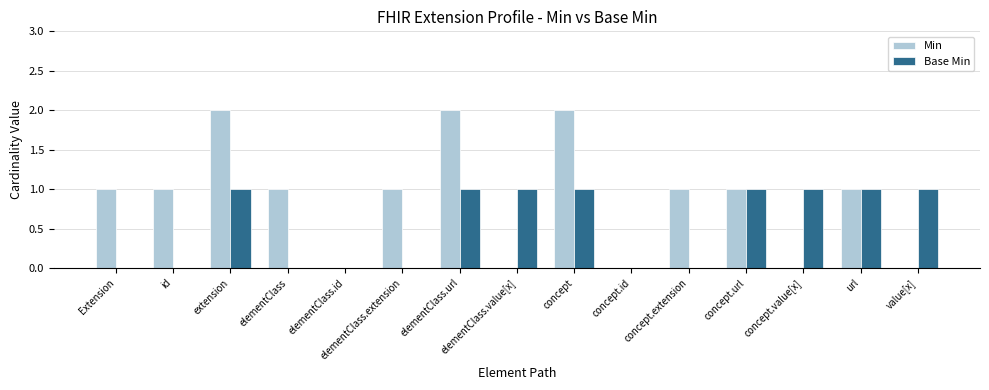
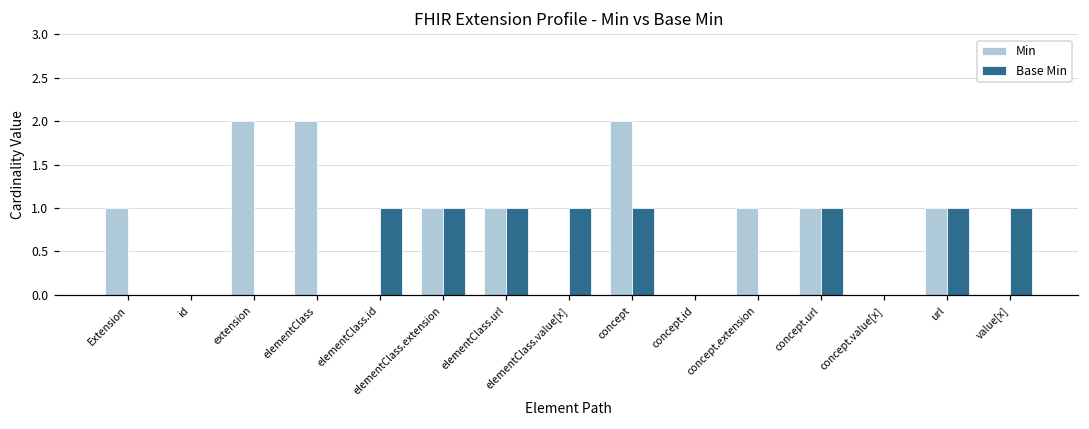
  {
    "Min": {
      "Extension": 1,
-     "id": 1,
+     "id": 0,
      "extension": 2,
-     "elementClass": 1,
+     "elementClass": 2,
      "elementClass.id": 0,
      "elementClass.extension": 1,
-     "elementClass.url": 2,
+     "elementClass.url": 1,
      "elementClass.value[x]": 0,
      "concept": 2,
      "concept.id": 0,
      "concept.extension": 1,
      "concept.url": 1,
      "concept.value[x]": 0,
      "url": 1,
      "value[x]": 0
    },
    "Base Min": {
      "Extension": 0,
      "id": 0,
-     "extension": 1,
+     "extension": 0,
      "elementClass": 0,
-     "elementClass.id": 0,
-     "elementClass.extension": 0,
+     "elementClass.id": 1,
+     "elementClass.extension": 1,
      "elementClass.url": 1,
      "elementClass.value[x]": 1,
      "concept": 1,
      "concept.id": 0,
      "concept.extension": 0,
      "concept.url": 1,
-     "concept.value[x]": 1,
+     "concept.value[x]": 0,
      "url": 1,
      "value[x]": 1
    }
  }
